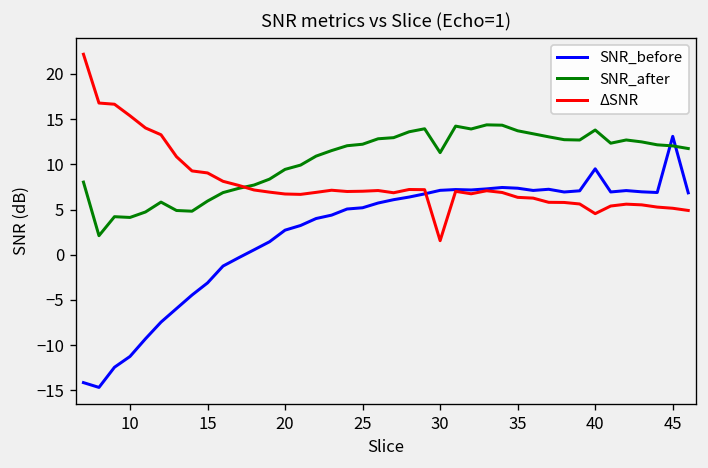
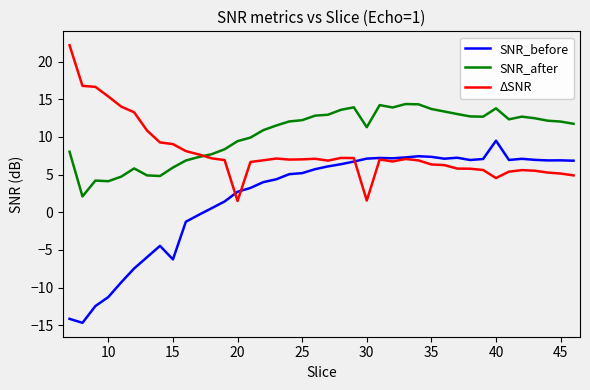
  {
    "SNR_before": {
      "10": -11,
-     "15": -3,
+     "15": -6,
      "20": 3,
      "25": 5,
      "30": 7,
      "35": 7,
      "40": 10,
-     "45": 13
+     "45": 7
    },
    "SNR_after": {
      "10": 4,
      "15": 6,
      "20": 9,
      "25": 12,
      "30": 11,
      "35": 14,
      "40": 14,
      "45": 12
    },
    "ΔSNR": {
      "10": 15,
      "15": 9,
-     "20": 7,
+     "20": 2,
      "25": 7,
      "30": 2,
      "35": 6,
      "40": 5,
      "45": 5
    }
  }
